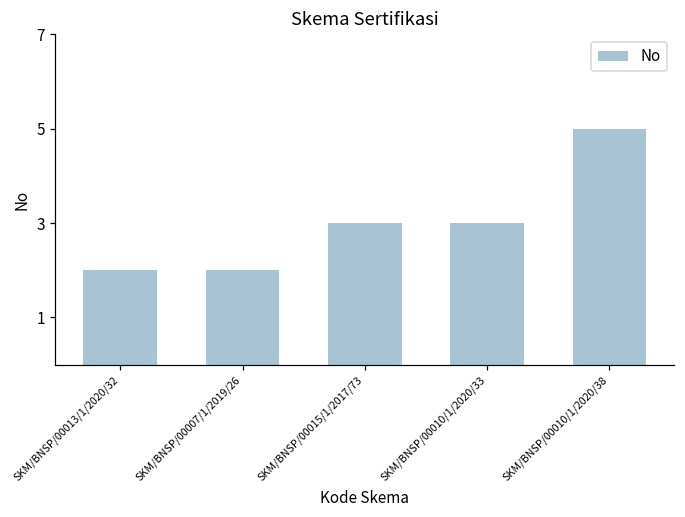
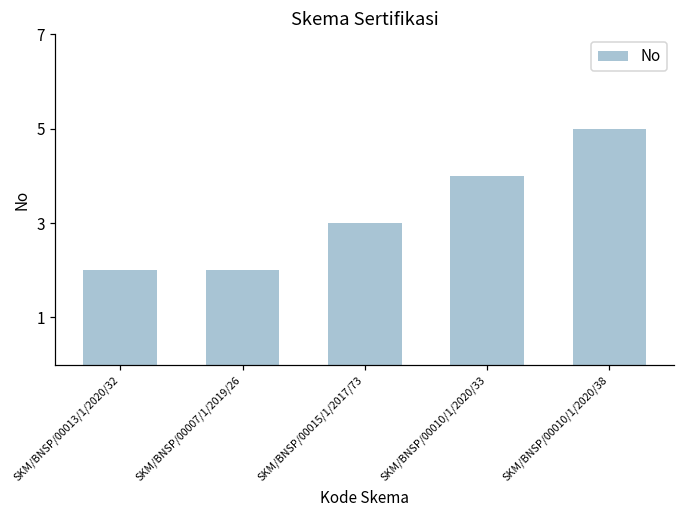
  {
    "SKM/BNSP/00013/1/2020/32": 2,
    "SKM/BNSP/00007/1/2019/26": 2,
    "SKM/BNSP/00015/1/2017/73": 3,
-   "SKM/BNSP/00010/1/2020/33": 3,
+   "SKM/BNSP/00010/1/2020/33": 4,
    "SKM/BNSP/00010/1/2020/38": 5
  }
